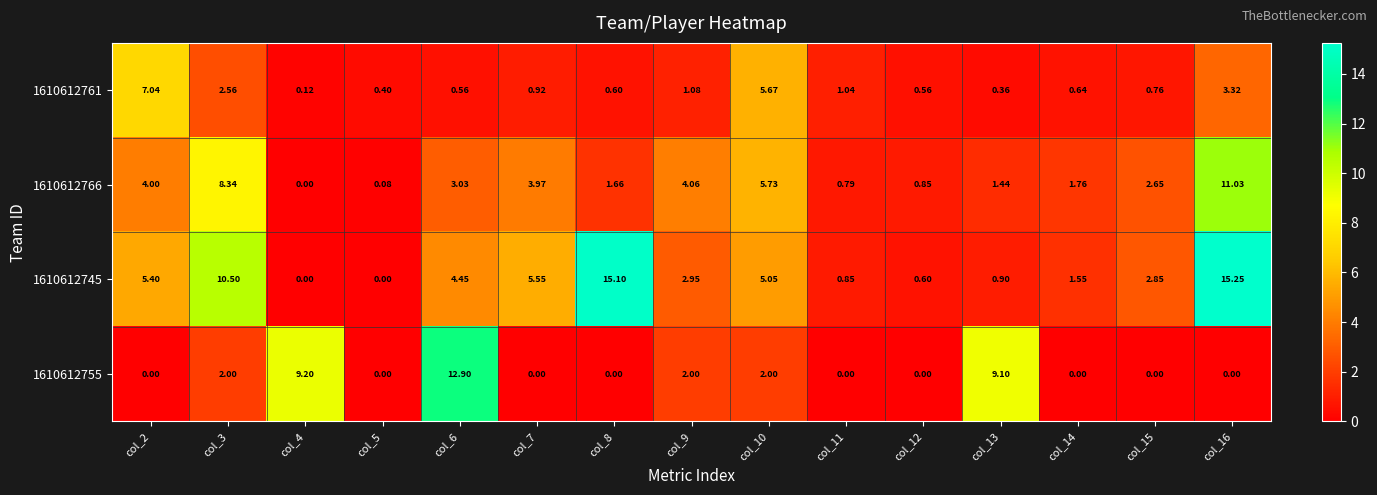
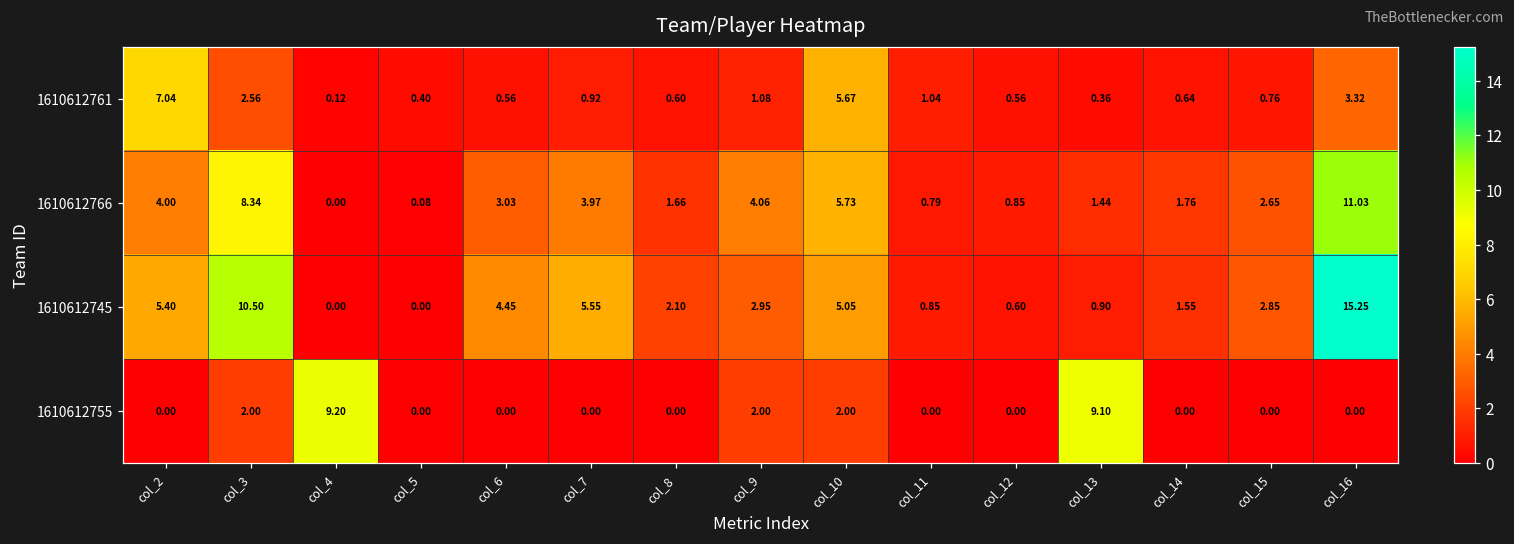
  {
    "1610612761": {
      "col_2": 7.04,
      "col_3": 2.56,
      "col_4": 0.12,
      "col_5": 0.40,
      "col_6": 0.56,
      "col_7": 0.92,
      "col_8": 0.60,
      "col_9": 1.08,
      "col_10": 5.67,
      "col_11": 1.04,
      "col_12": 0.56,
      "col_13": 0.36,
      "col_14": 0.64,
      "col_15": 0.76,
      "col_16": 3.32
    },
    "1610612766": {
      "col_2": 4.00,
      "col_3": 8.34,
      "col_4": 0.00,
      "col_5": 0.08,
      "col_6": 3.03,
      "col_7": 3.97,
      "col_8": 1.66,
      "col_9": 4.06,
      "col_10": 5.73,
      "col_11": 0.79,
      "col_12": 0.85,
      "col_13": 1.44,
      "col_14": 1.76,
      "col_15": 2.65,
      "col_16": 11.03
    },
    "1610612745": {
      "col_2": 5.40,
      "col_3": 10.50,
      "col_4": 0.00,
      "col_5": 0.00,
      "col_6": 4.45,
      "col_7": 5.55,
-     "col_8": 15.10,
+     "col_8": 2.10,
      "col_9": 2.95,
      "col_10": 5.05,
      "col_11": 0.85,
      "col_12": 0.60,
      "col_13": 0.90,
      "col_14": 1.55,
      "col_15": 2.85,
      "col_16": 15.25
    },
    "1610612755": {
      "col_2": 0.00,
      "col_3": 2.00,
      "col_4": 9.20,
      "col_5": 0.00,
-     "col_6": 12.90,
+     "col_6": 0.00,
      "col_7": 0.00,
      "col_8": 0.00,
      "col_9": 2.00,
      "col_10": 2.00,
      "col_11": 0.00,
      "col_12": 0.00,
      "col_13": 9.10,
      "col_14": 0.00,
      "col_15": 0.00,
      "col_16": 0.00
    }
  }
